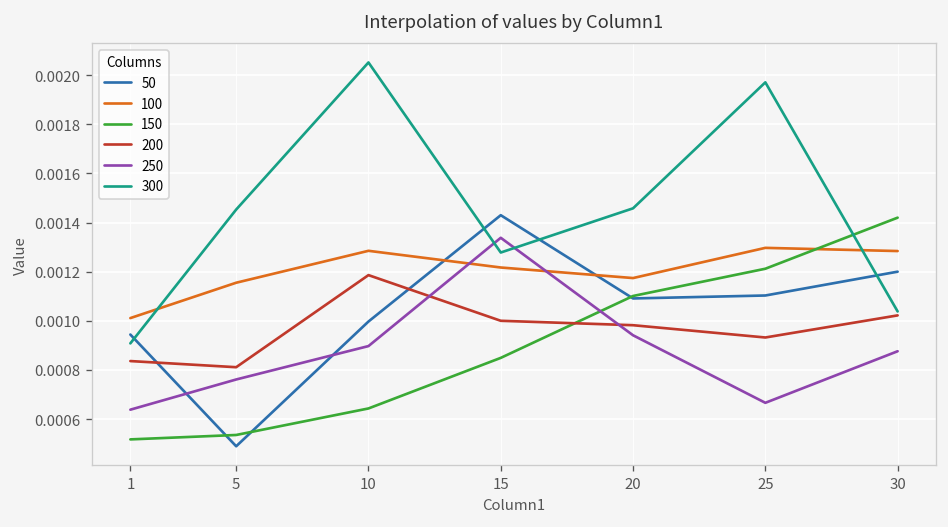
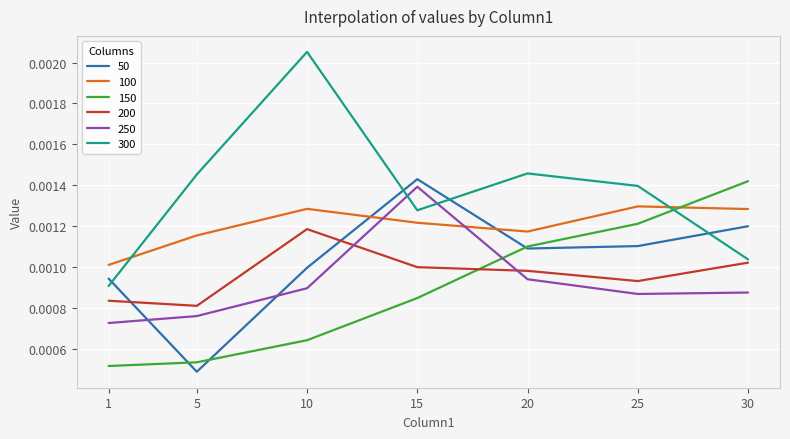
  {
    "50": {
      "1": 0.00094,
      "5": 0.00049,
      "10": 0.00100,
      "15": 0.00143,
      "25": 0.00110,
      "30": 0.00120
    },
    "100": {
      "1": 0.00101,
      "5": 0.00116,
      "10": 0.00129,
      "15": 0.00122,
      "20": 0.00117,
      "25": 0.00130,
      "30": 0.00128
    },
    "150": {
      "1": 0.00052,
      "5": 0.00054,
      "10": 0.00064,
      "15": 0.00085,
      "25": 0.00121,
      "30": 0.00142
    },
    "200": {
      "1": 0.00084,
      "5": 0.00081,
      "10": 0.00119,
      "15": 0.00100,
      "20": 0.00098,
      "25": 0.00093,
      "30": 0.00102
    },
    "250": {
-     "1": 0.00064,
+     "1": 0.00073,
      "5": 0.00076,
      "10": 0.00090,
-     "15": 0.00134,
+     "15": 0.00139,
      "20": 0.00094,
-     "25": 0.00067,
+     "25": 0.00087,
      "30": 0.00088
    },
    "300": {
      "1": 0.00091,
      "5": 0.00145,
      "10": 0.00205,
      "15": 0.00128,
      "20": 0.00146,
-     "25": 0.00197,
+     "25": 0.00140,
      "30": 0.00104
    }
  }
